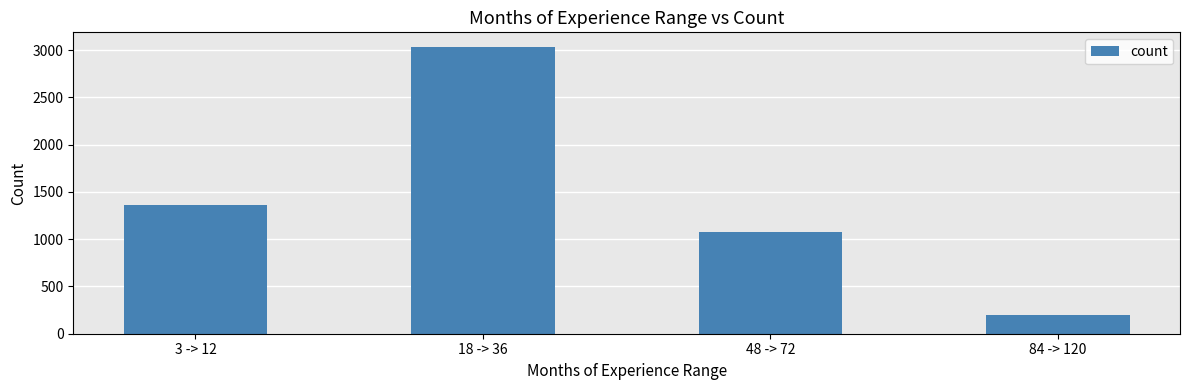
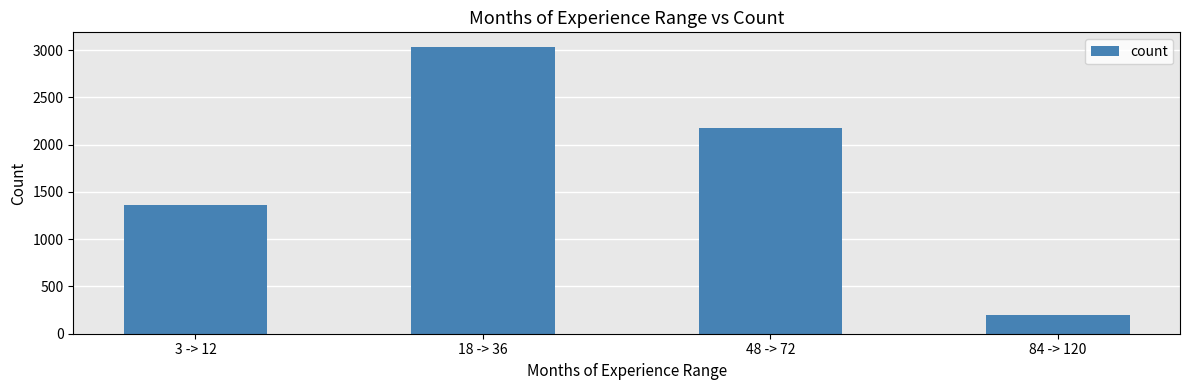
  {
    "3 -> 12": 1400,
    "18 -> 36": 3000,
-   "48 -> 72": 1100,
+   "48 -> 72": 2200,
    "84 -> 120": 200
  }
